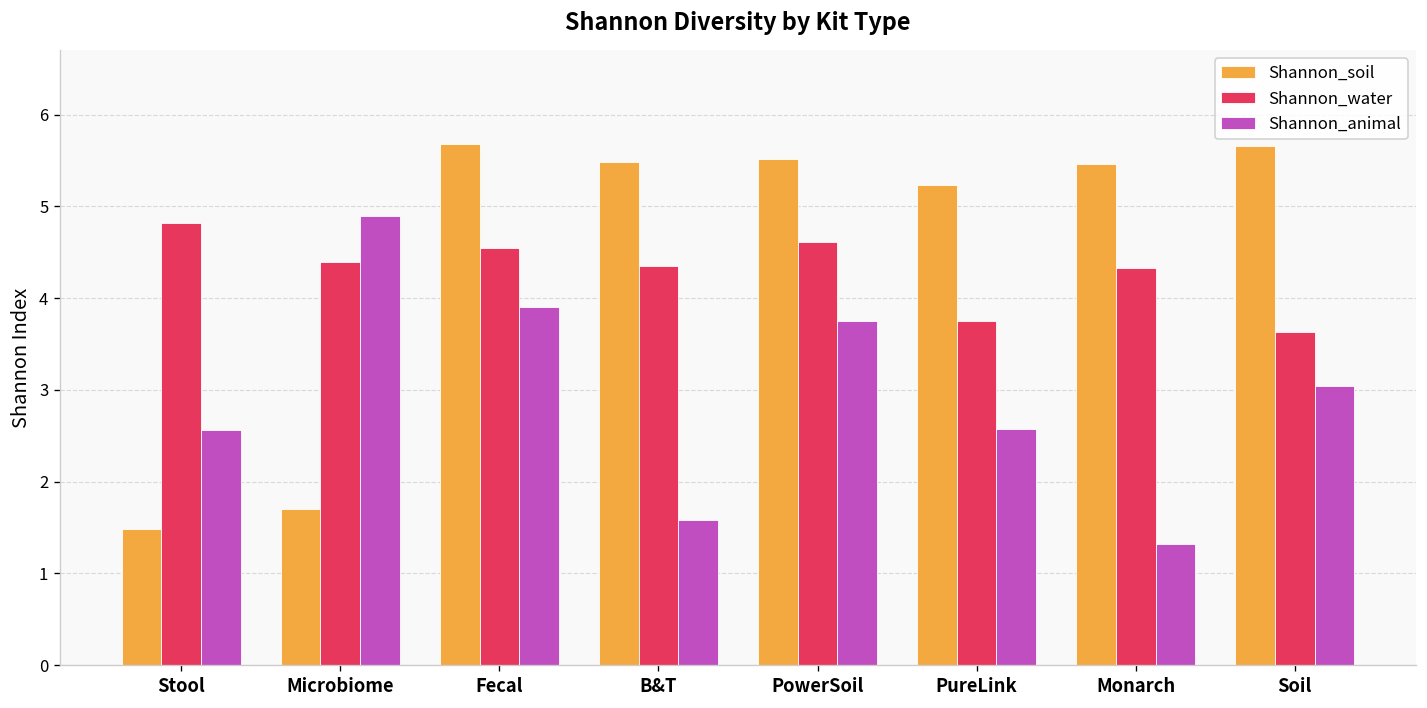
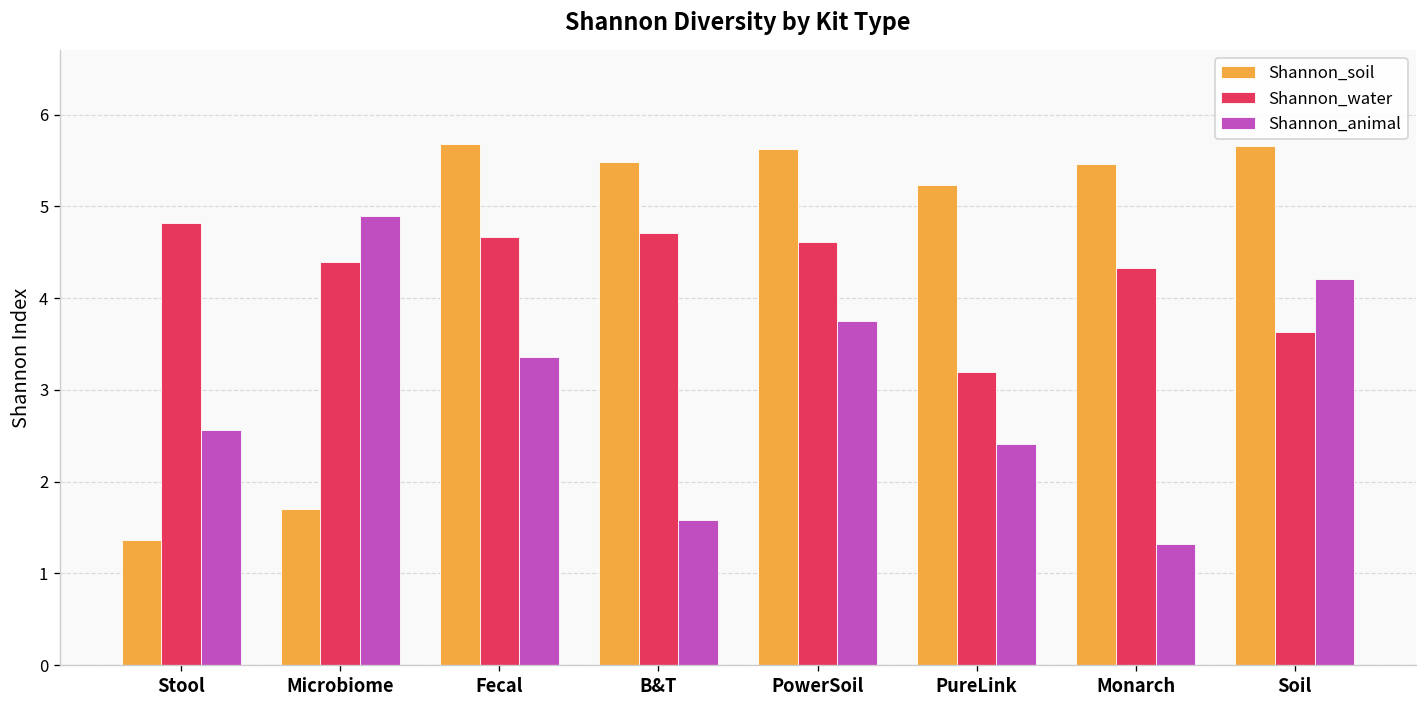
  {
    "Shannon_soil": {
-     "Stool": 1.5,
+     "Stool": 1.4,
      "Microbiome": 1.7,
      "Fecal": 5.7,
      "B&T": 5.5,
-     "PowerSoil": 5.5,
+     "PowerSoil": 5.6,
      "PureLink": 5.2,
      "Monarch": 5.5,
      "Soil": 5.7
    },
    "Shannon_water": {
      "Stool": 4.8,
      "Microbiome": 4.4,
-     "Fecal": 4.5,
-     "B&T": 4.4,
+     "Fecal": 4.7,
+     "B&T": 4.7,
      "PowerSoil": 4.6,
-     "PureLink": 3.8,
+     "PureLink": 3.2,
      "Monarch": 4.3,
      "Soil": 3.6
    },
    "Shannon_animal": {
      "Stool": 2.6,
      "Microbiome": 4.9,
-     "Fecal": 3.9,
+     "Fecal": 3.4,
      "B&T": 1.6,
      "PowerSoil": 3.8,
-     "PureLink": 2.6,
+     "PureLink": 2.4,
      "Monarch": 1.3,
-     "Soil": 3.0
+     "Soil": 4.2
    }
  }
